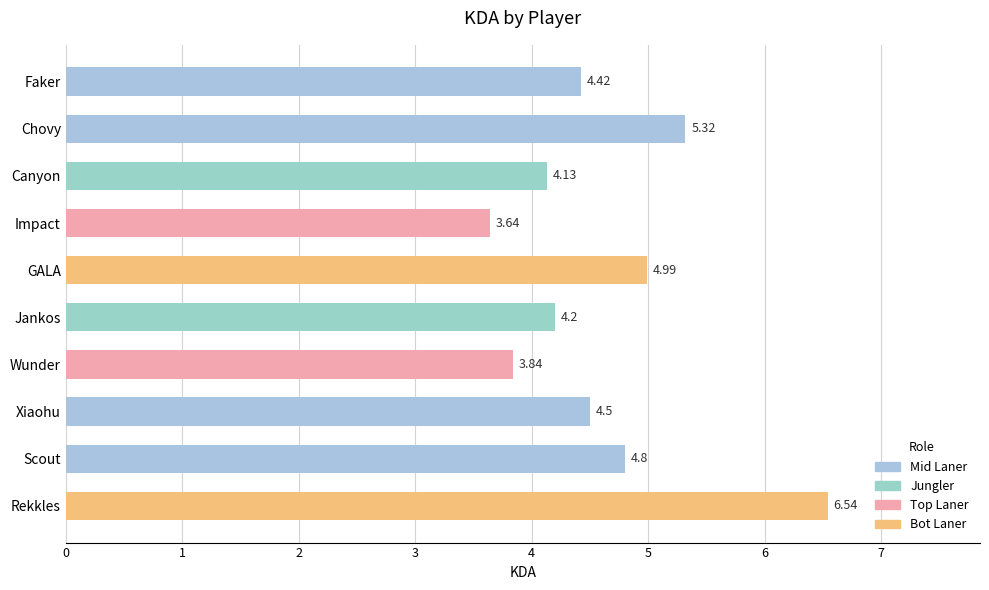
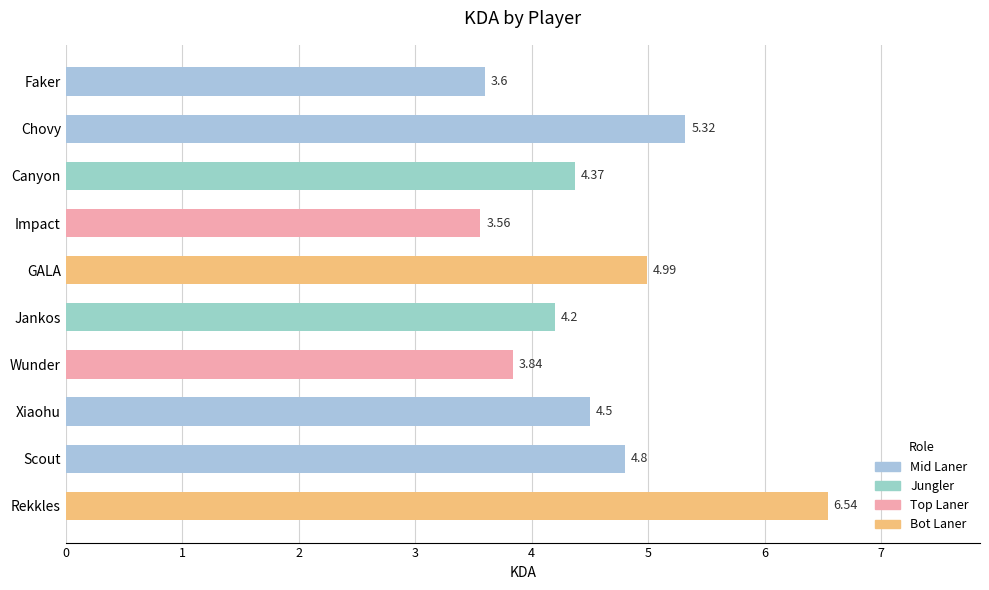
  {
-   "Faker": 4.42,
+   "Faker": 3.6,
    "Chovy": 5.32,
-   "Canyon": 4.13,
-   "Impact": 3.64,
+   "Canyon": 4.37,
+   "Impact": 3.56,
    "GALA": 4.99,
    "Jankos": 4.2,
    "Wunder": 3.84,
    "Xiaohu": 4.5,
    "Scout": 4.8,
    "Rekkles": 6.54
  }
